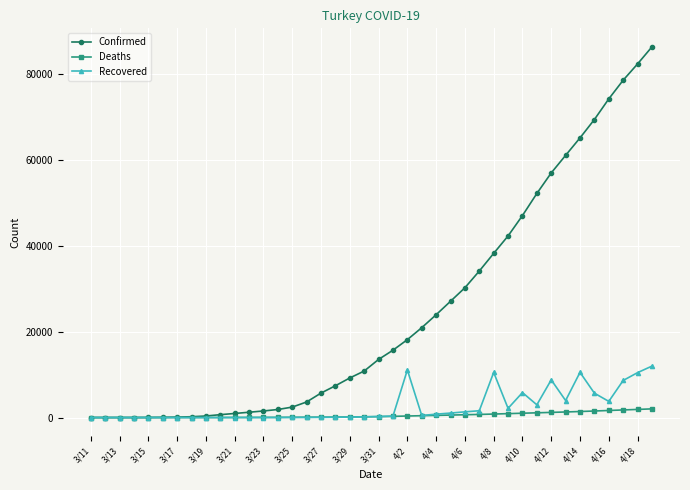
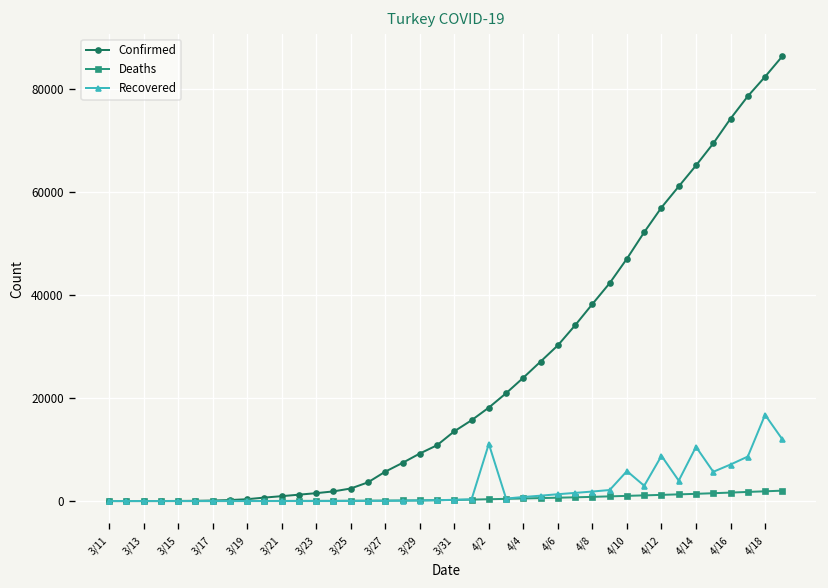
  {
    "Recovered": {
      "4/2": 11000,
      "4/6": 1000,
-     "4/8": 11000,
+     "4/8": 2000,
      "4/10": 6000,
      "4/12": 9000,
      "4/14": 11000,
-     "4/16": 4000,
-     "4/18": 10000
+     "4/16": 7000,
+     "4/18": 17000
    }
  }
